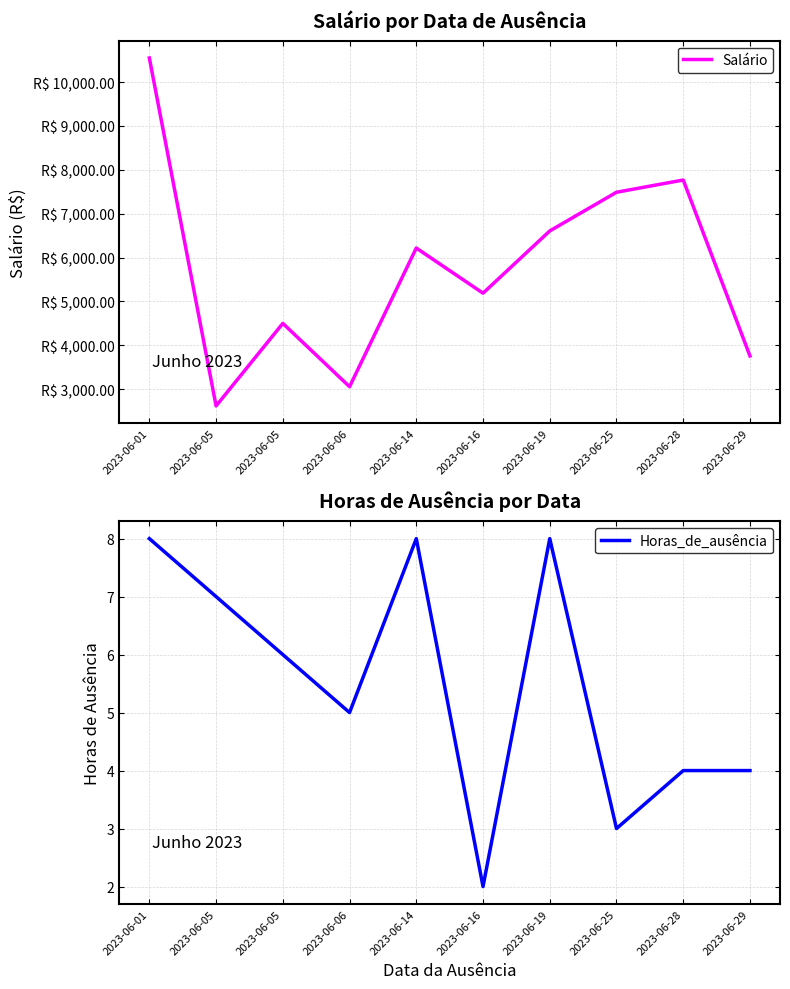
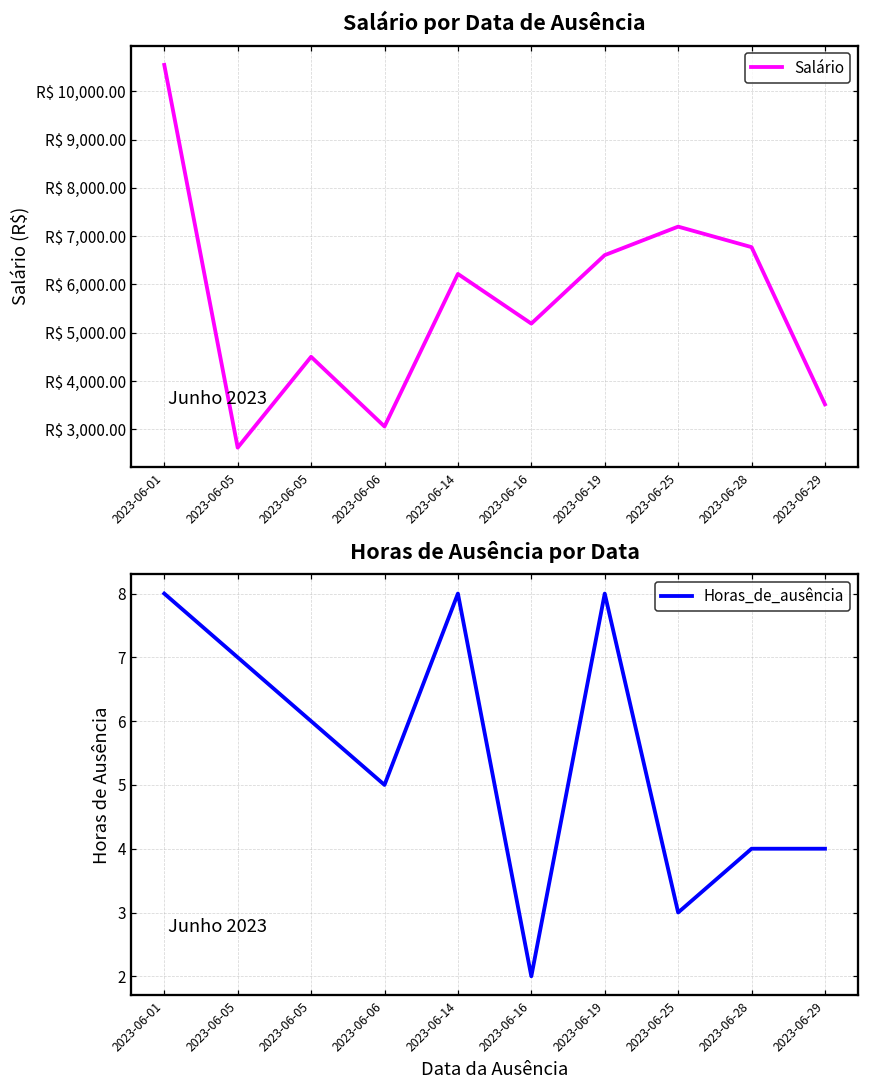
  {
    "Salário por Data de Ausência": {
      "2023-06-01": "R$ 10,600",
      "2023-06-06": "R$ 3,100",
      "2023-06-14": "R$ 6,200",
      "2023-06-16": "R$ 5,200",
      "2023-06-19": "R$ 6,600",
-     "2023-06-25": "R$ 7,500",
-     "2023-06-28": "R$ 7,800",
-     "2023-06-29": "R$ 3,800"
+     "2023-06-25": "R$ 7,200",
+     "2023-06-28": "R$ 6,800",
+     "2023-06-29": "R$ 3,500"
    },
    "Horas de Ausência por Data": {
      "2023-06-01": "8.0",
      "2023-06-06": "5.0",
      "2023-06-14": "8.0",
      "2023-06-16": "2.0",
      "2023-06-19": "8.0",
      "2023-06-25": "3.0",
      "2023-06-28": "4.0",
      "2023-06-29": "4.0"
    }
  }
